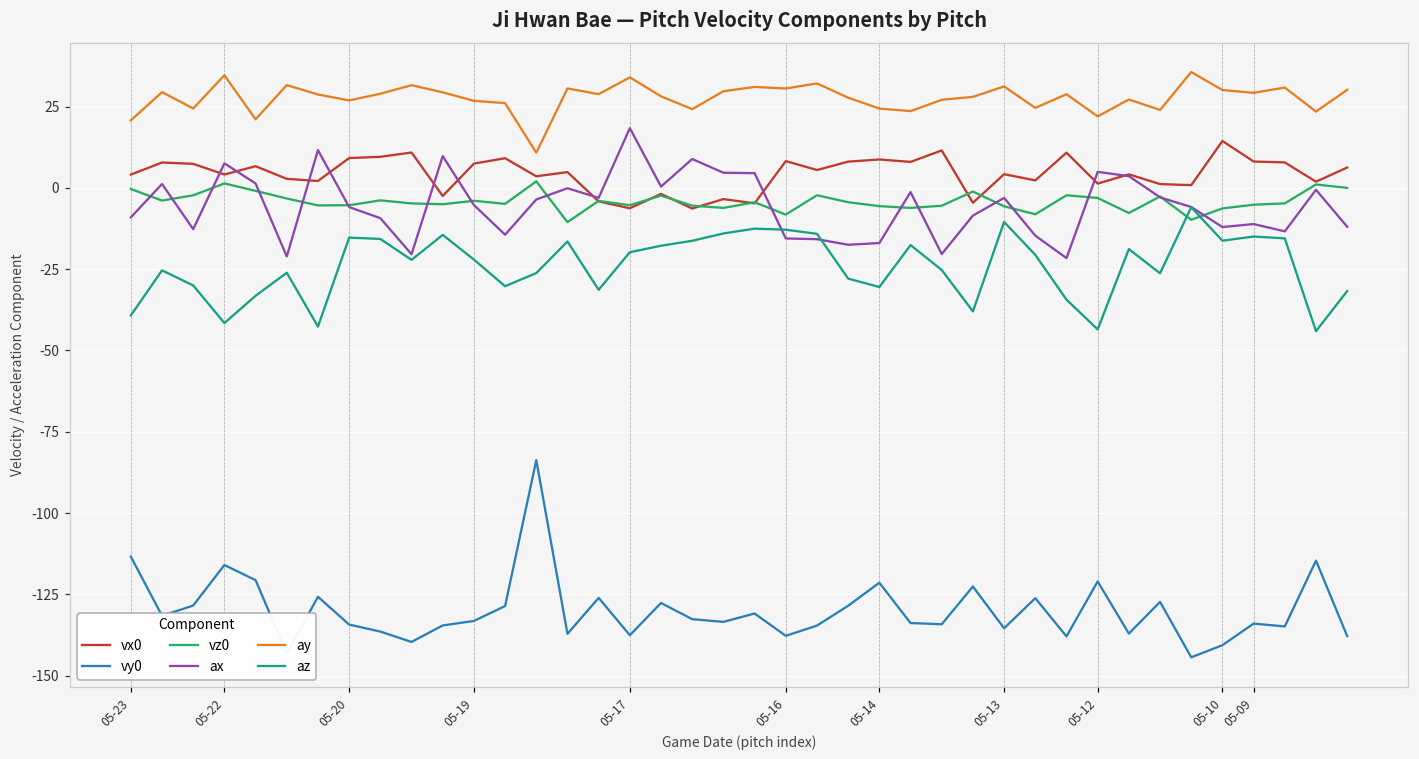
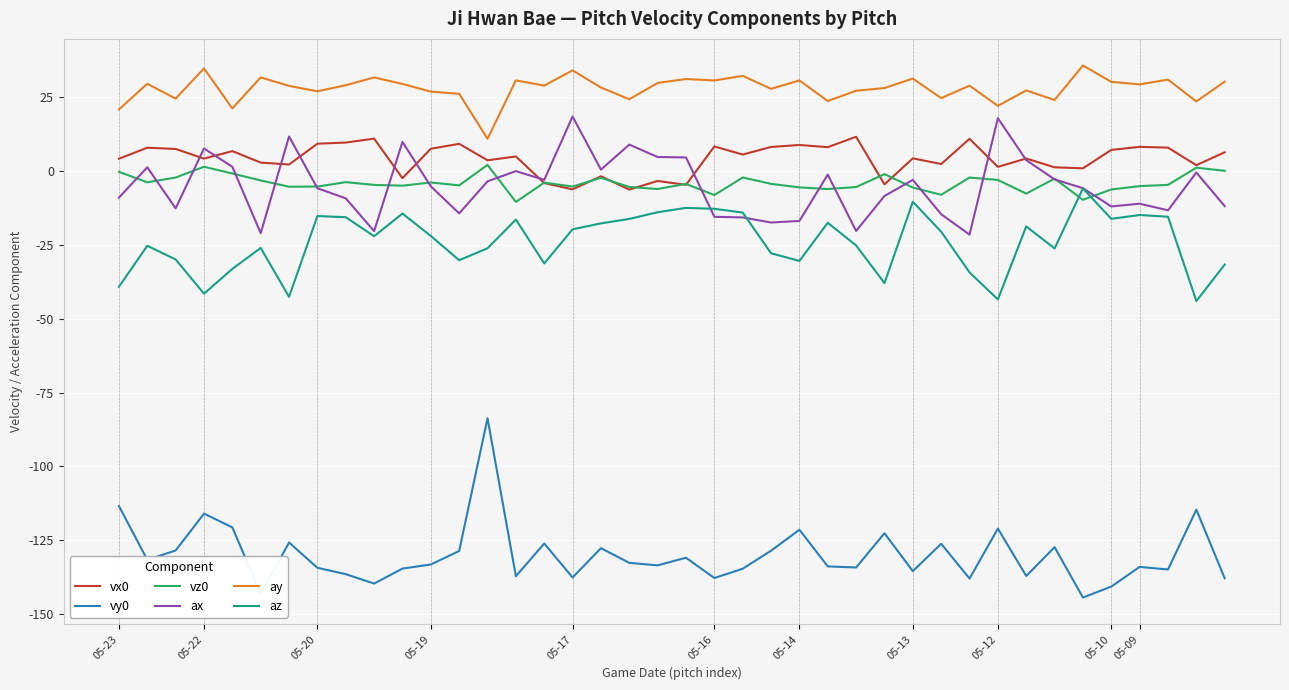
  {
    "vx0": {
      "05-23": 4,
      "05-22": 4,
      "05-20": 9,
      "05-19": 7,
      "05-17": -6,
      "05-16": 8,
      "05-14": 9,
      "05-13": 4,
      "05-12": 1,
-     "05-10": 14,
+     "05-10": 7,
      "05-09": 8
    },
    "vy0": {
      "05-23": -113,
      "05-22": -116,
      "05-20": -134,
      "05-19": -133,
      "05-17": -138,
      "05-16": -138,
      "05-14": -121,
      "05-13": -135,
      "05-12": -121,
      "05-10": -141,
      "05-09": -134
    },
    "ax": {
      "05-23": -9,
      "05-22": 8,
      "05-19": -5,
      "05-17": 18,
      "05-16": -16,
      "05-14": -17,
      "05-13": -3,
-     "05-12": 5,
+     "05-12": 18,
      "05-10": -12,
      "05-09": -11
    },
    "ay": {
      "05-23": 21,
      "05-22": 35,
      "05-20": 27,
      "05-19": 27,
      "05-17": 34,
      "05-16": 31,
-     "05-14": 24,
+     "05-14": 31,
      "05-13": 31,
      "05-12": 22,
      "05-10": 30,
      "05-09": 29
    }
  }
